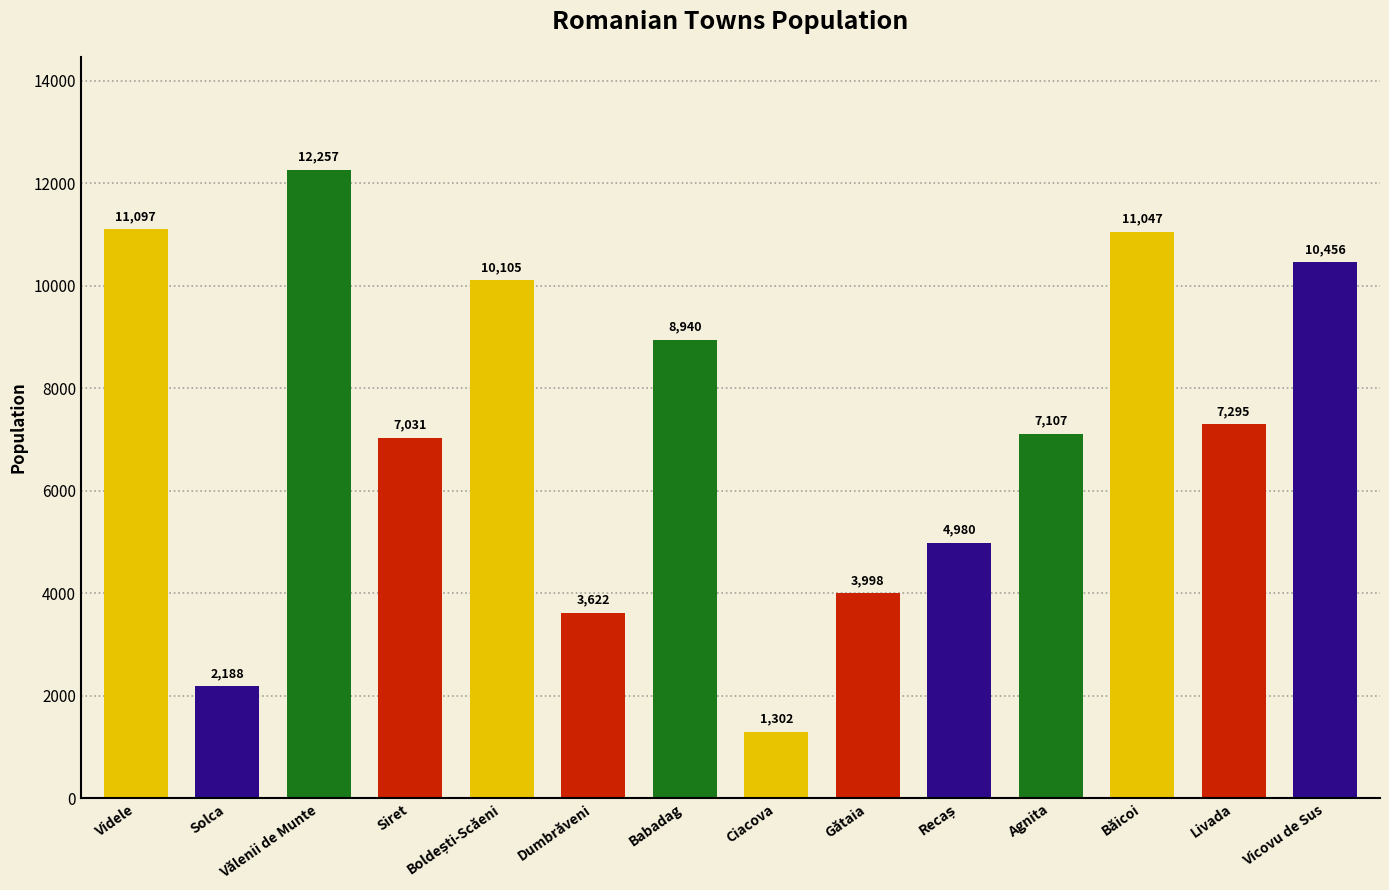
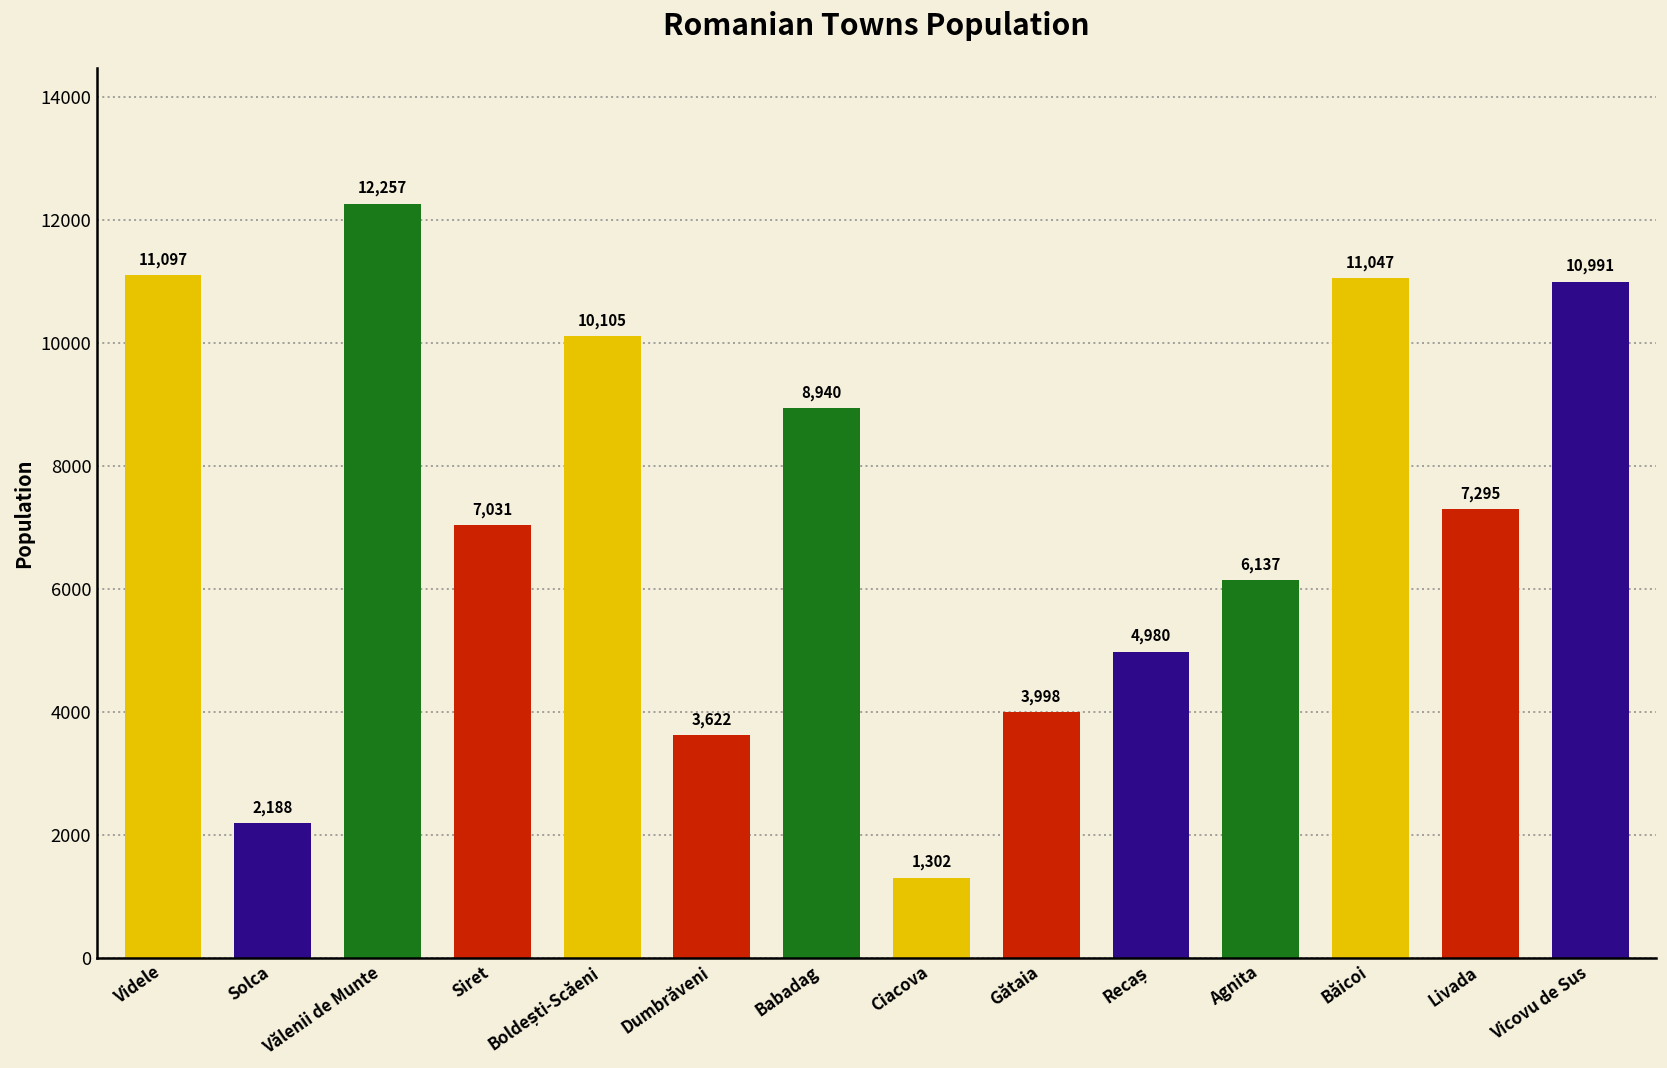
  {
    "Videle": "11,097",
    "Solca": "2,188",
    "Vălenii de Munte": "12,257",
    "Siret": "7,031",
    "Boldești-Scăeni": "10,105",
    "Dumbrăveni": "3,622",
    "Babadag": "8,940",
    "Ciacova": "1,302",
    "Gătaia": "3,998",
    "Recaș": "4,980",
-   "Agnita": "7,107",
+   "Agnita": "6,137",
    "Băicoi": "11,047",
    "Livada": "7,295",
-   "Vicovu de Sus": "10,456"
+   "Vicovu de Sus": "10,991"
  }
